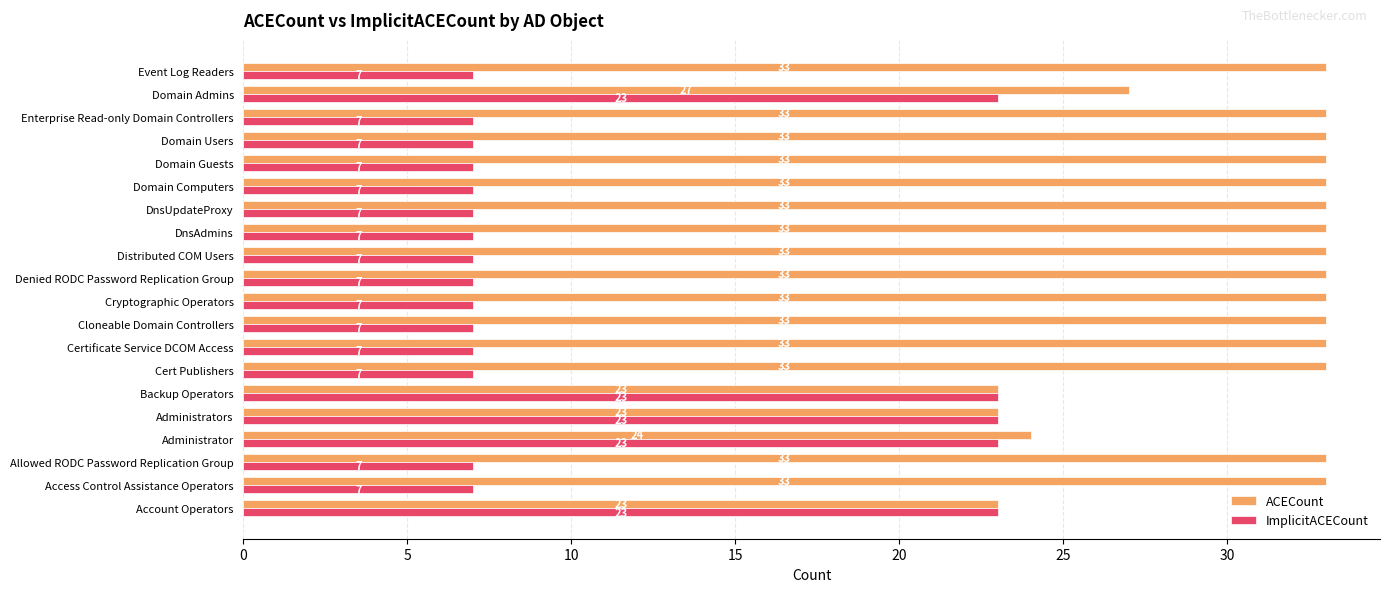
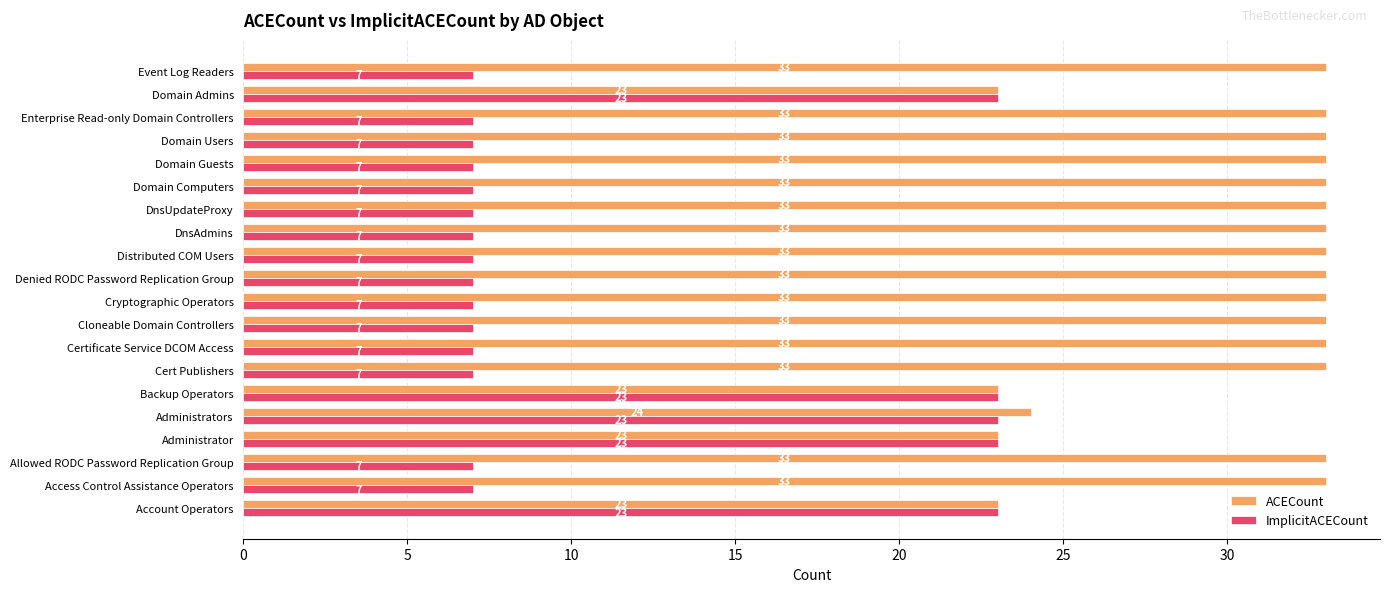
  {
    "ACECount": {
      "Event Log Readers": 33,
-     "Domain Admins": 27,
+     "Domain Admins": 23,
      "Enterprise Read-only Domain Controllers": 33,
      "Domain Users": 33,
      "Domain Guests": 33,
      "Domain Computers": 33,
      "DnsUpdateProxy": 33,
      "DnsAdmins": 33,
      "Distributed COM Users": 33,
      "Denied RODC Password Replication Group": 33,
      "Cryptographic Operators": 33,
      "Cloneable Domain Controllers": 33,
      "Certificate Service DCOM Access": 33,
      "Cert Publishers": 33,
      "Backup Operators": 23,
-     "Administrators": 23,
-     "Administrator": 24,
+     "Administrators": 24,
+     "Administrator": 23,
      "Allowed RODC Password Replication Group": 33,
      "Access Control Assistance Operators": 33
    },
    "ImplicitACECount": {
      "Event Log Readers": 7,
      "Domain Admins": 23,
      "Enterprise Read-only Domain Controllers": 7,
      "Domain Users": 7,
      "Domain Guests": 7,
      "Domain Computers": 7,
      "DnsUpdateProxy": 7,
      "DnsAdmins": 7,
      "Distributed COM Users": 7,
      "Denied RODC Password Replication Group": 7,
      "Cryptographic Operators": 7,
      "Cloneable Domain Controllers": 7,
      "Certificate Service DCOM Access": 7,
      "Cert Publishers": 7,
      "Backup Operators": 23,
      "Administrators": 23,
      "Administrator": 23,
      "Allowed RODC Password Replication Group": 7,
      "Access Control Assistance Operators": 7
    }
  }
